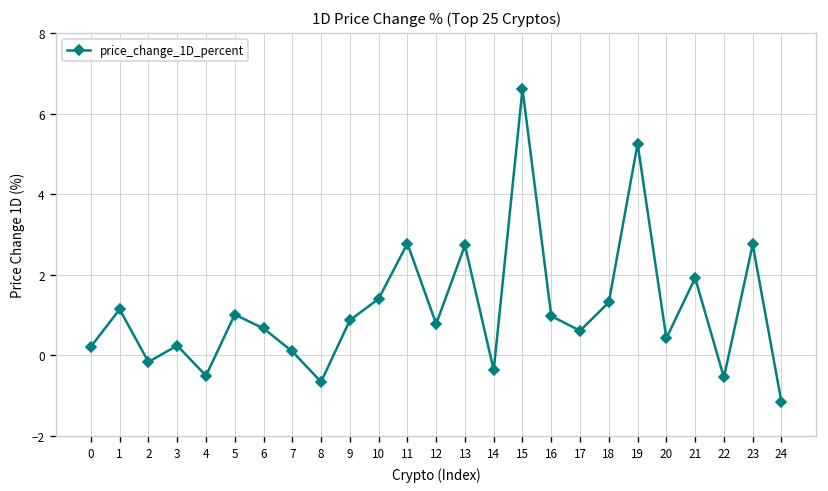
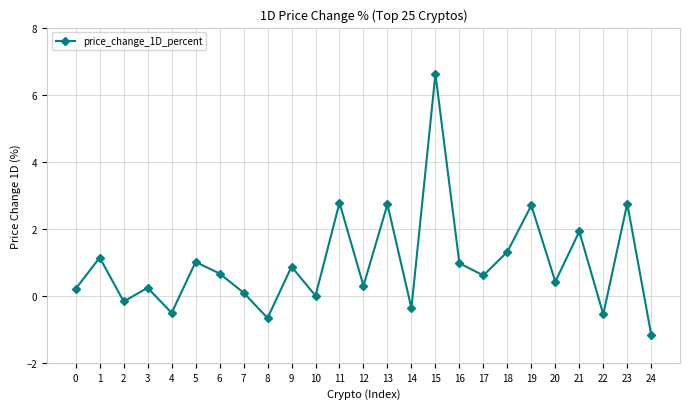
  {
    "0": 0.2,
    "1": 1.1,
    "2": -0.2,
    "3": 0.2,
    "4": -0.5,
    "5": 1.0,
    "6": 0.7,
    "7": 0.1,
    "8": -0.7,
    "9": 0.9,
-   "10": 1.4,
+   "10": 0.0,
    "11": 2.8,
-   "12": 0.8,
+   "12": 0.3,
    "13": 2.7,
    "14": -0.4,
    "15": 6.6,
    "16": 1.0,
    "17": 0.6,
    "18": 1.3,
-   "19": 5.3,
+   "19": 2.7,
    "20": 0.4,
    "21": 1.9,
    "22": -0.6,
    "23": 2.8,
    "24": -1.2
  }
